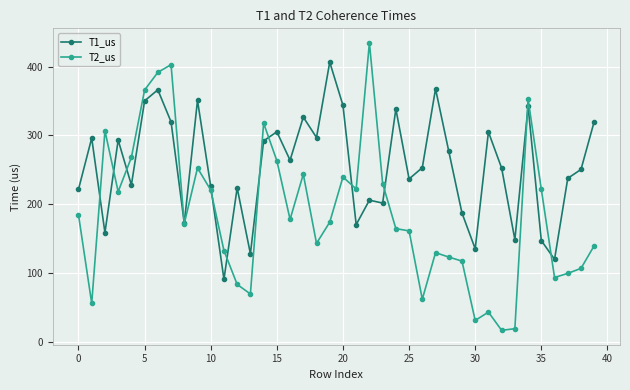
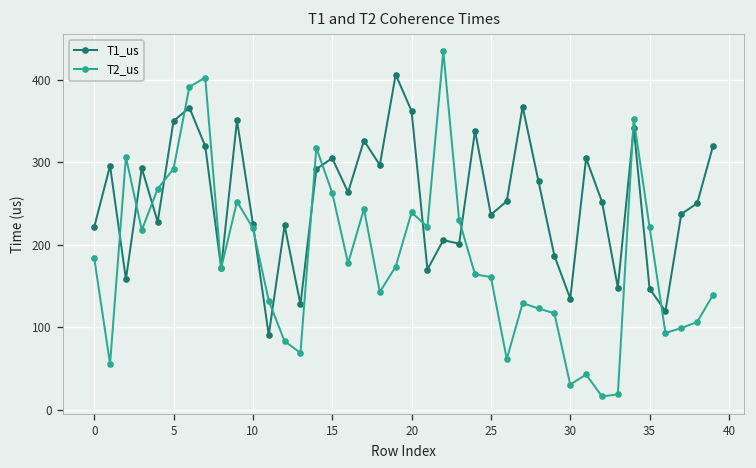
  {
    "T1_us": {
      "0": 220,
      "5": 350,
      "10": 230,
      "15": 310,
-     "20": 340,
+     "20": 360,
      "25": 240,
      "30": 140,
      "35": 150
    },
    "T2_us": {
      "0": 180,
-     "5": 370,
+     "5": 290,
      "10": 220,
      "15": 260,
      "20": 240,
      "25": 160,
      "30": 30,
      "35": 220
    }
  }
